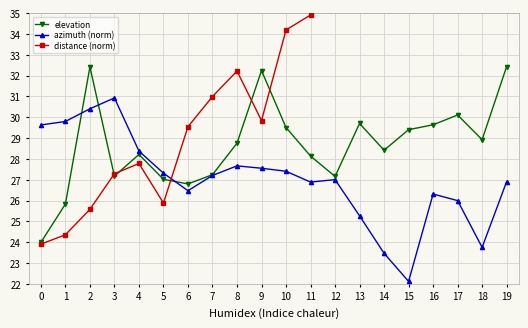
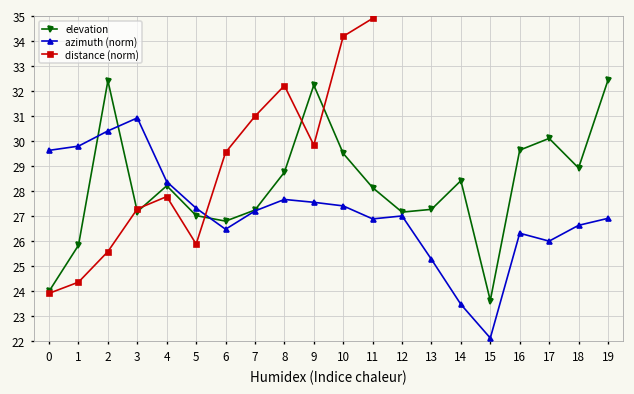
  {
    "elevation": {
      "1": 25.8,
      "2": 32.4,
      "4": 28.2,
      "5": 27.0,
      "6": 26.8,
      "8": 28.8,
      "9": 32.2,
      "10": 29.5,
      "11": 28.1,
      "12": 27.2,
-     "13": 29.7,
+     "13": 27.3,
      "14": 28.4,
-     "15": 29.4,
+     "15": 23.6,
      "16": 29.6,
      "17": 30.1,
      "18": 28.9,
      "19": 32.4
    },
    "azimuth (norm)": {
      "0": 29.6,
      "1": 29.8,
      "2": 30.4,
      "3": 30.9,
      "4": 28.4,
      "5": 27.3,
      "6": 26.5,
      "8": 27.7,
      "9": 27.6,
      "10": 27.4,
      "11": 26.9,
      "12": 27.0,
      "13": 25.3,
      "14": 23.5,
      "15": 22.1,
      "16": 26.3,
      "17": 26.0,
-     "18": 23.8,
+     "18": 26.6,
      "19": 26.9
    },
    "distance (norm)": {
      "1": 24.4,
      "2": 25.6,
      "4": 27.8,
      "5": 25.9,
      "6": 29.5,
      "7": 31.0,
      "8": 32.2,
      "9": 29.8,
      "10": 34.2,
      "11": 34.9
    }
  }
